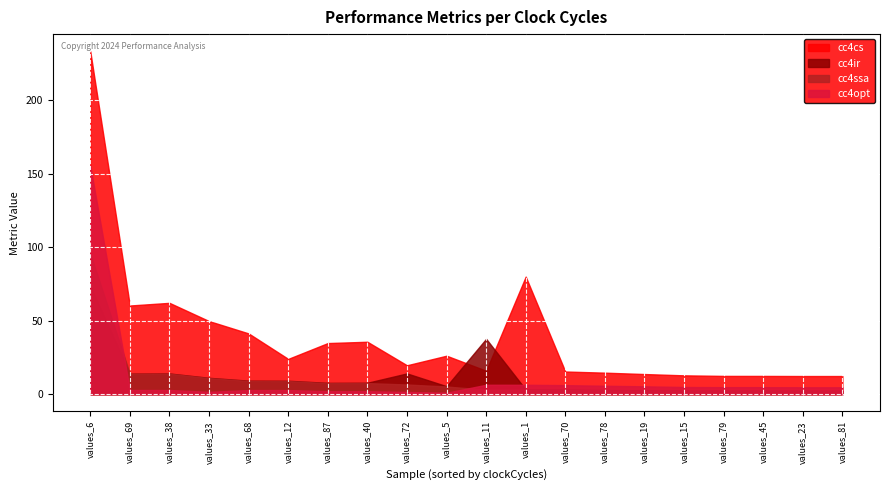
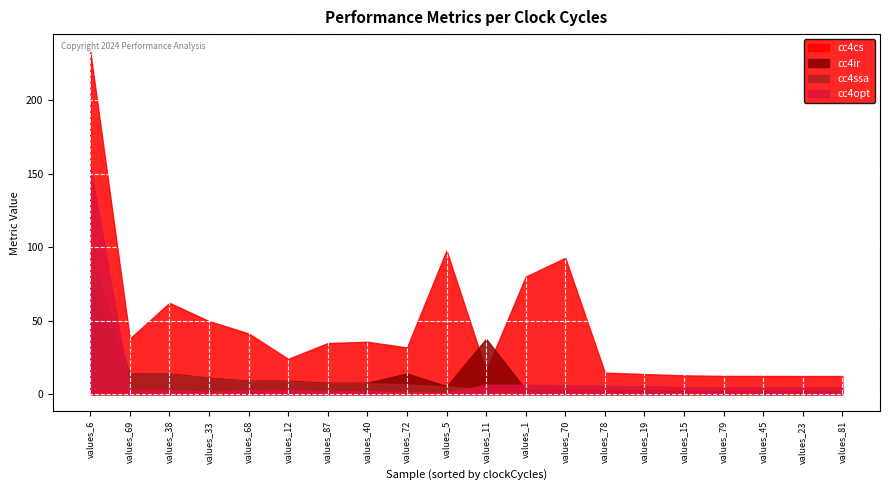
  {
    "cc4cs": {
-     "values_69": 60,
+     "values_69": 38,
      "values_38": 62,
      "values_33": 50,
      "values_68": 41,
      "values_12": 24,
      "values_87": 35,
      "values_40": 36,
-     "values_72": 20,
-     "values_5": 26,
+     "values_72": 32,
+     "values_5": 98,
      "values_11": 16,
      "values_1": 80,
-     "values_70": 15,
+     "values_70": 93,
      "values_78": 15,
      "values_19": 14,
      "values_15": 13,
      "values_79": 12,
      "values_45": 12,
      "values_23": 12,
      "values_81": 12
    },
    "cc4ir": {
      "values_6": 73,
      "values_72": 14,
      "values_11": 38
    }
  }
